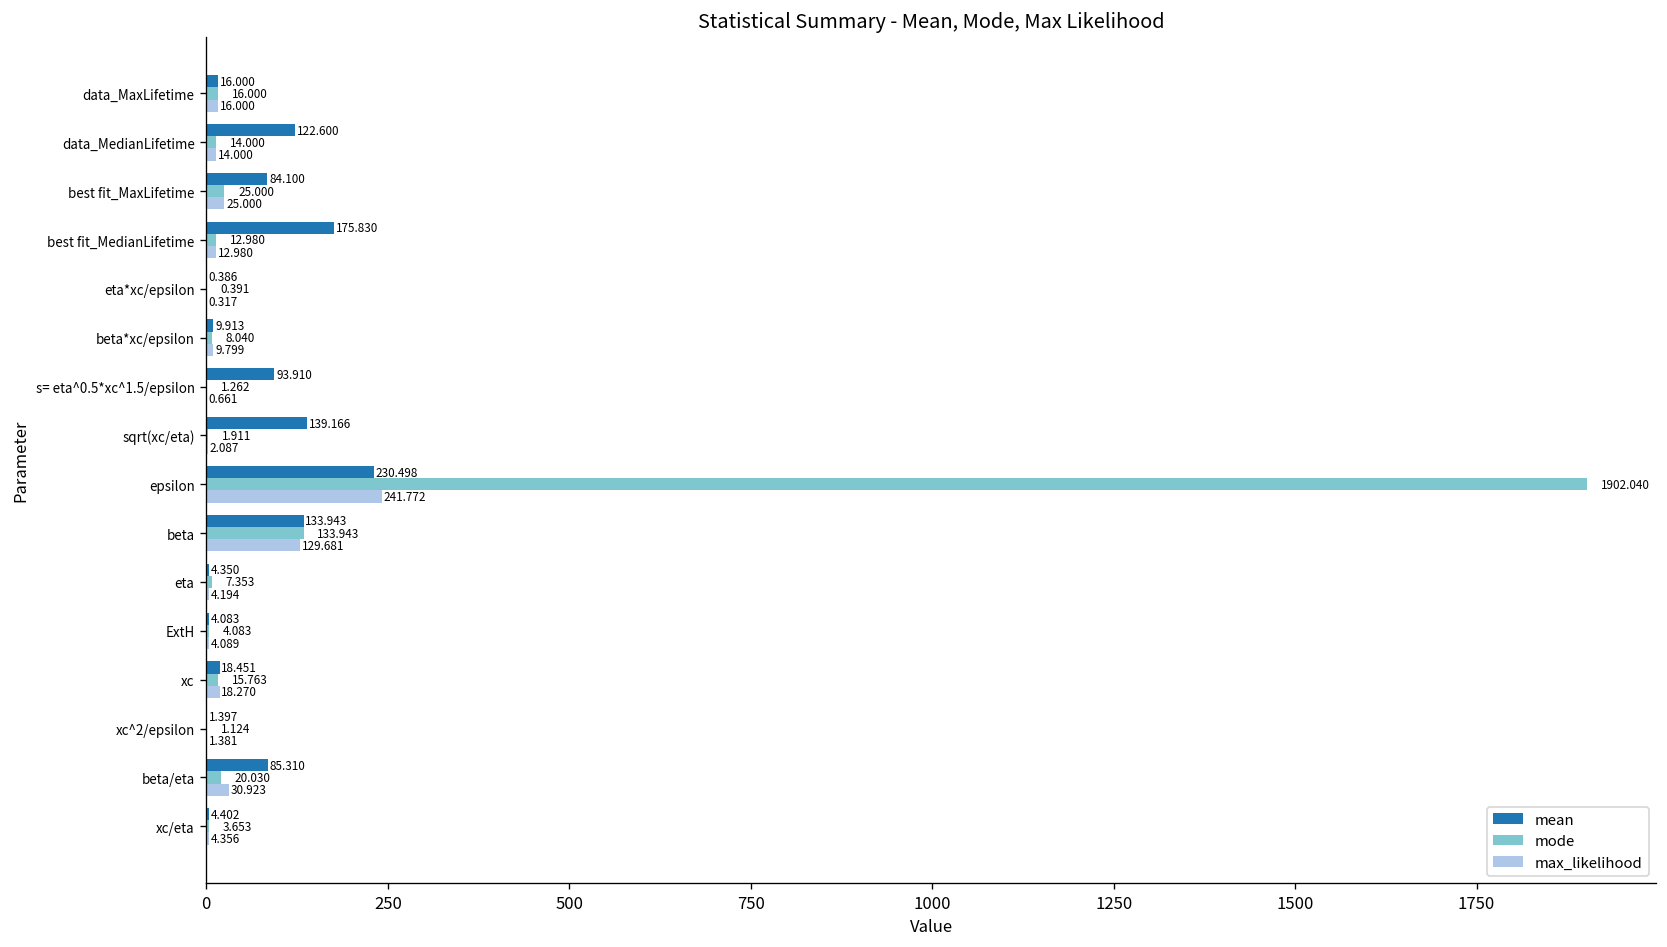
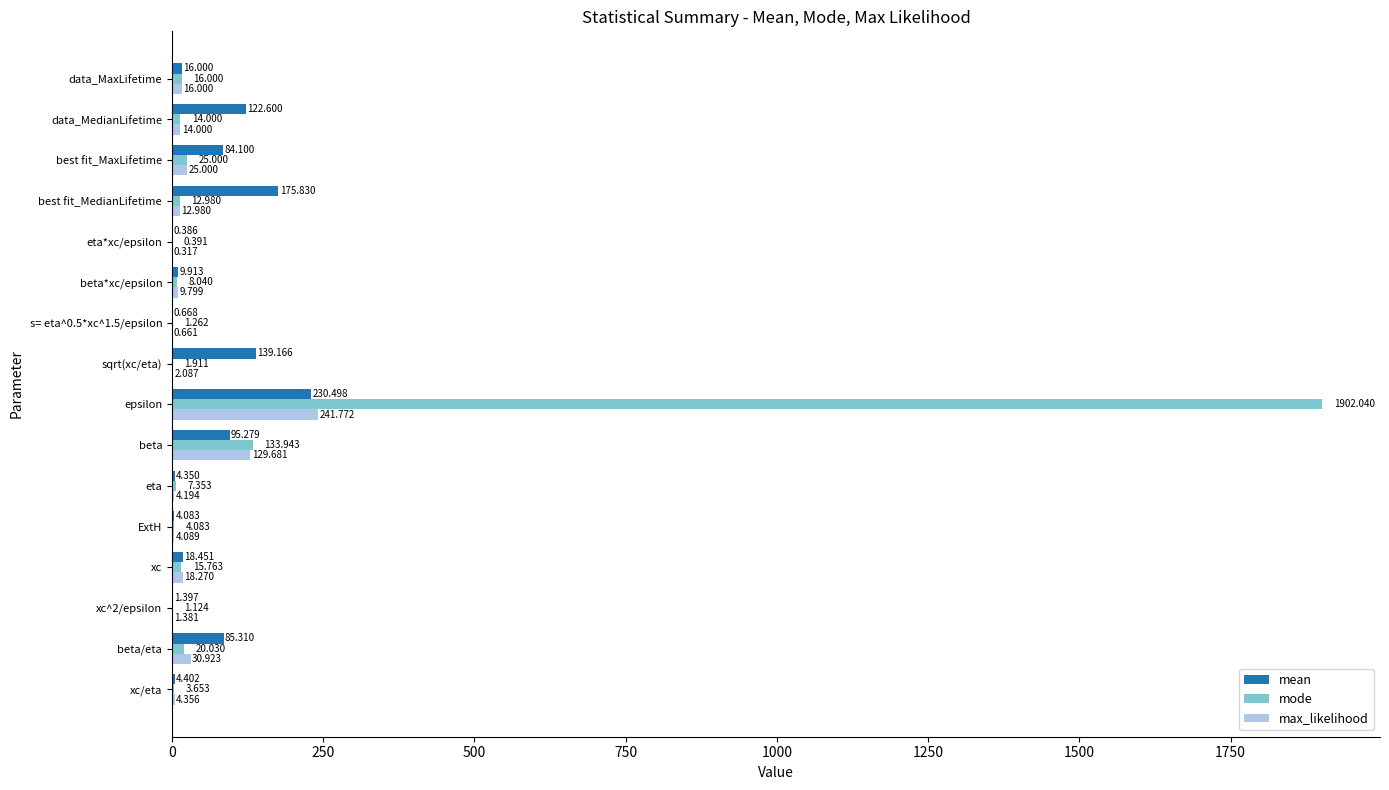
  {
    "mean": {
      "data_MaxLifetime": 16.000,
      "data_MedianLifetime": 122.600,
      "best fit_MaxLifetime": 84.100,
      "best fit_MedianLifetime": 175.830,
      "eta*xc/epsilon": 0.386,
      "beta*xc/epsilon": 9.913,
-     "s= eta^0.5*xc^1.5/epsilon": 93.910,
+     "s= eta^0.5*xc^1.5/epsilon": 0.668,
      "sqrt(xc/eta)": 139.166,
      "epsilon": 230.498,
-     "beta": 133.943,
+     "beta": 95.279,
      "eta": 4.350,
      "ExtH": 4.083,
      "xc": 18.451,
      "xc^2/epsilon": 1.397,
      "beta/eta": 85.310,
      "xc/eta": 4.402
    }
  }
